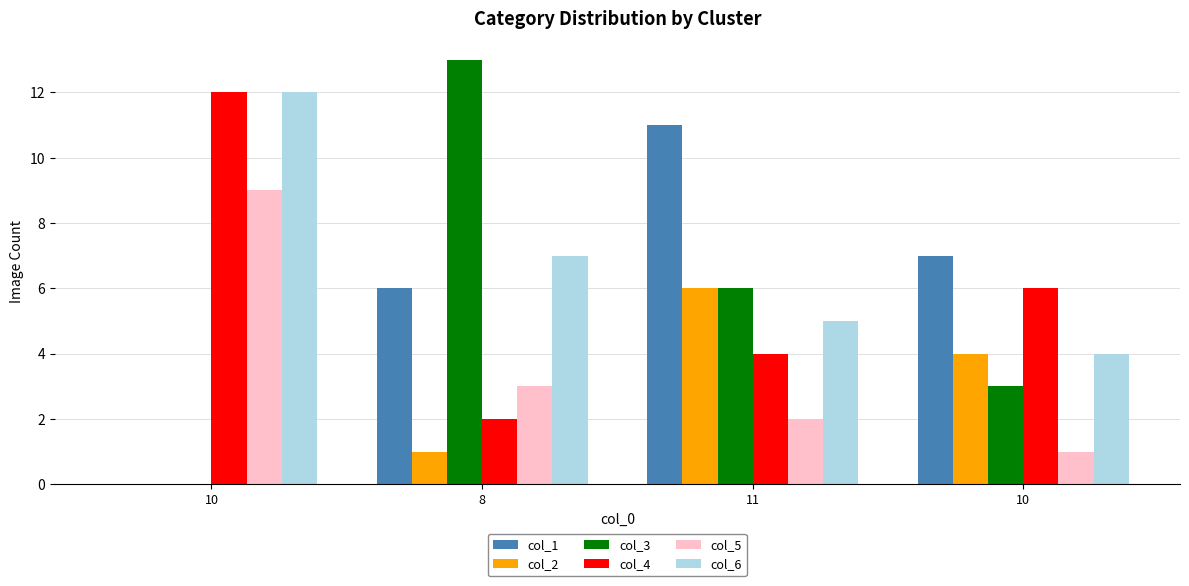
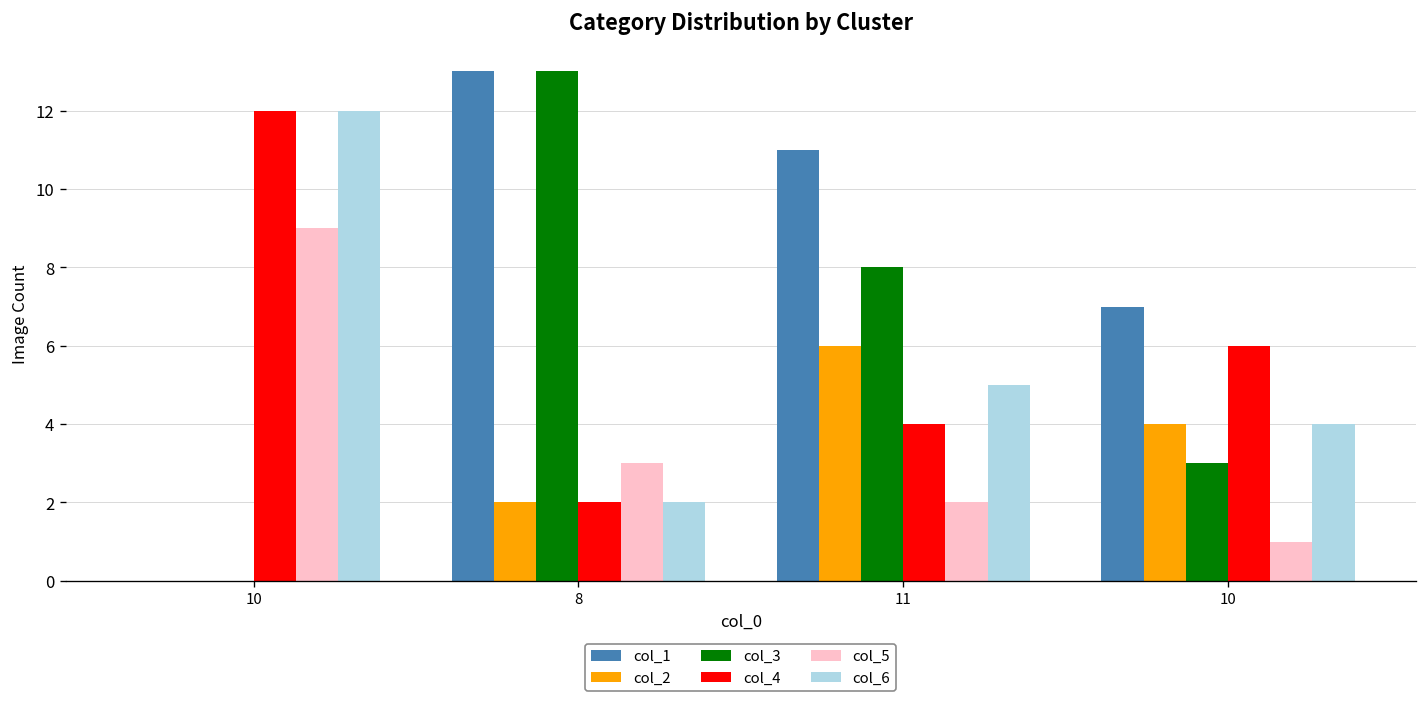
  {
    "col_1": {
-     "8": 6,
+     "8": 13,
      "11": 11
    },
    "col_2": {
-     "8": 1,
+     "8": 2,
      "11": 6
    },
    "col_3": {
      "8": 13,
-     "11": 6
+     "11": 8
    },
    "col_4": {
      "8": 2,
      "11": 4
    },
    "col_5": {
      "8": 3,
      "11": 2
    },
    "col_6": {
-     "8": 7,
+     "8": 2,
      "11": 5
    }
  }
